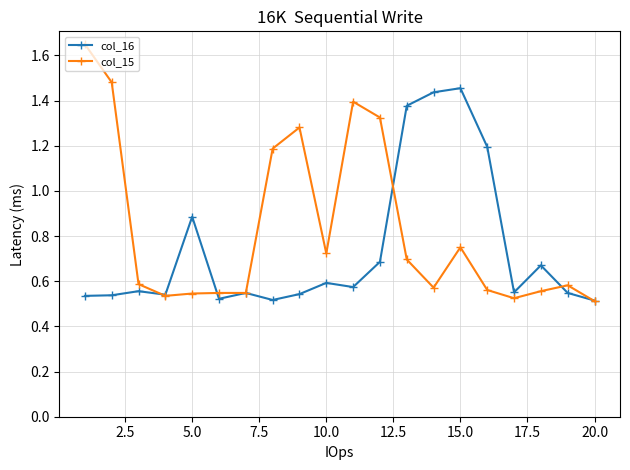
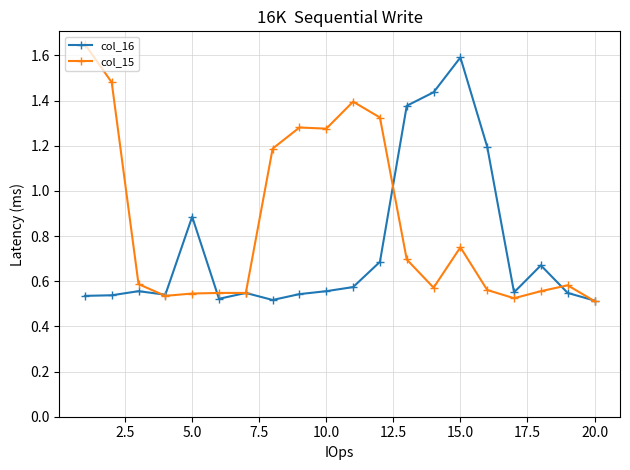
  {
    "col_16": {
      "5.0": 0.89,
-     "10.0": 0.59,
-     "15.0": 1.45
+     "10.0": 0.56,
+     "15.0": 1.59
    },
    "col_15": {
      "5.0": 0.55,
-     "10.0": 0.72,
+     "10.0": 1.28,
      "15.0": 0.75
    }
  }
